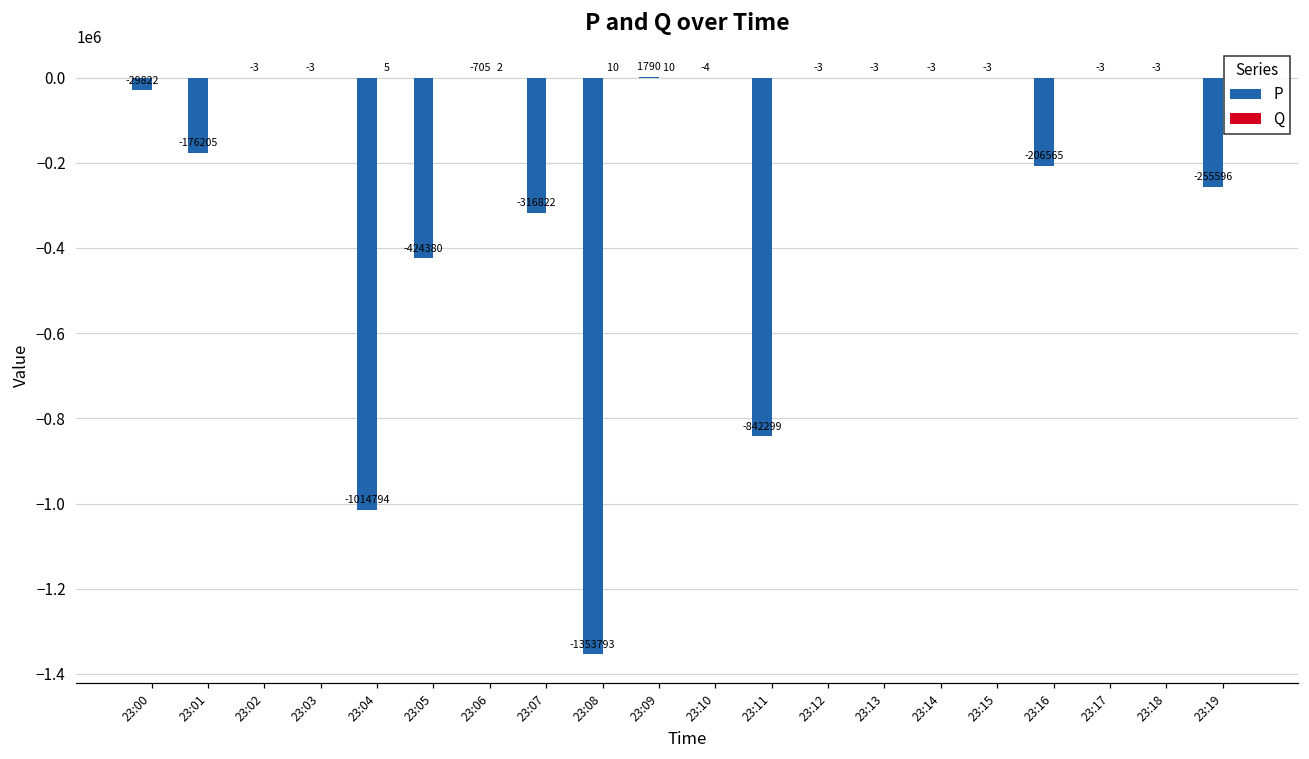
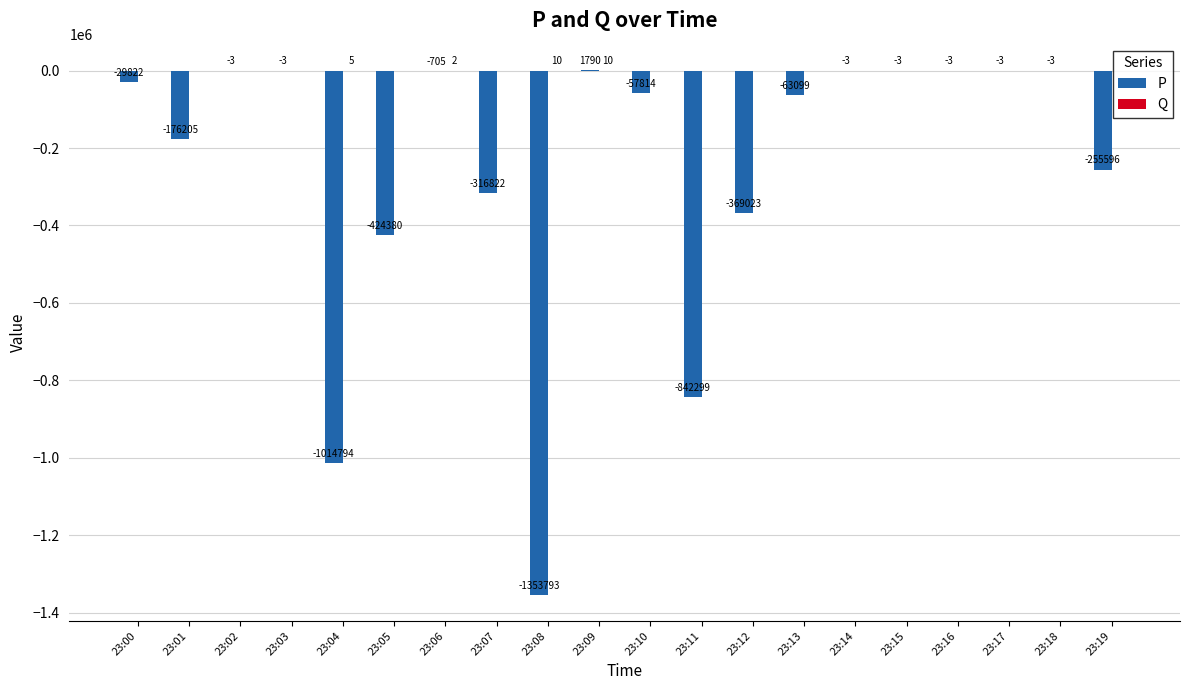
  {
    "P": {
      "23:00": -29822,
      "23:01": -176205,
      "23:02": -3,
      "23:03": -3,
      "23:04": -1014794,
      "23:05": -424380,
      "23:06": -705,
      "23:07": -316822,
      "23:08": -1353793,
      "23:09": 1790,
-     "23:10": -4,
+     "23:10": -57814,
      "23:11": -842299,
-     "23:12": -3,
-     "23:13": -3,
+     "23:12": -369023,
+     "23:13": -63099,
      "23:14": -3,
      "23:15": -3,
-     "23:16": -206565,
+     "23:16": -3,
      "23:17": -3,
      "23:18": -3,
      "23:19": -255596
    },
    "Q": {
      "23:04": 5,
      "23:06": 2,
      "23:08": 10,
      "23:09": 10
    }
  }
